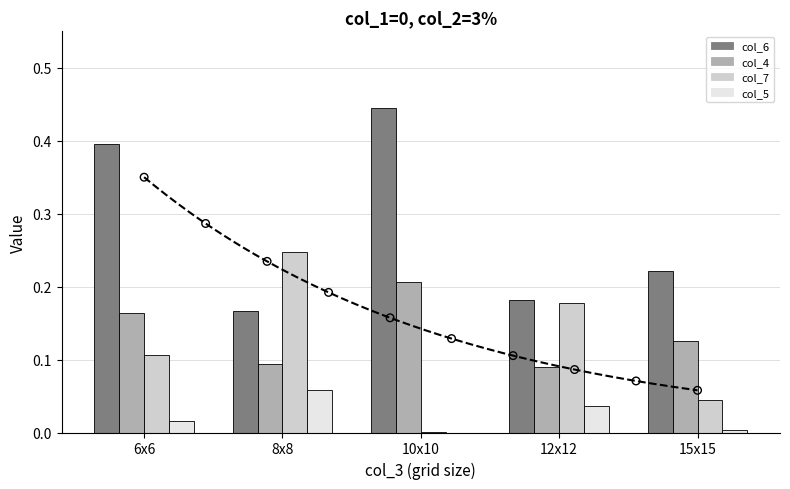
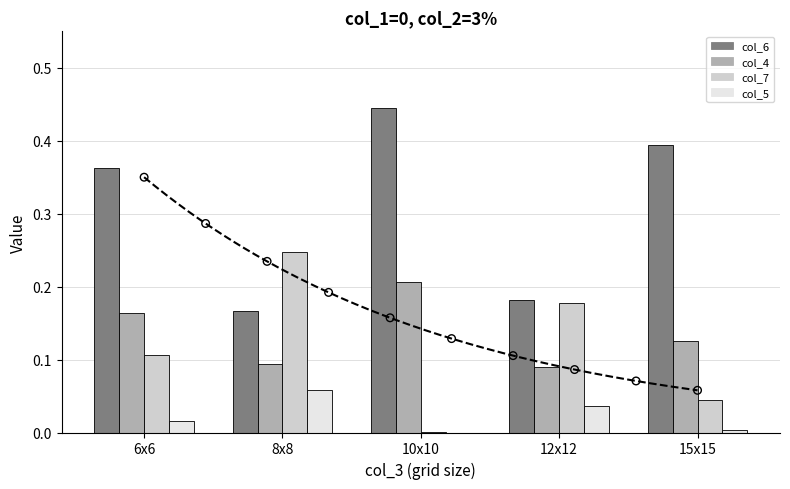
  {
    "col_6": {
-     "6x6": 0.40,
+     "6x6": 0.36,
      "8x8": 0.17,
      "10x10": 0.45,
      "12x12": 0.18,
-     "15x15": 0.22
+     "15x15": 0.39
    }
  }
